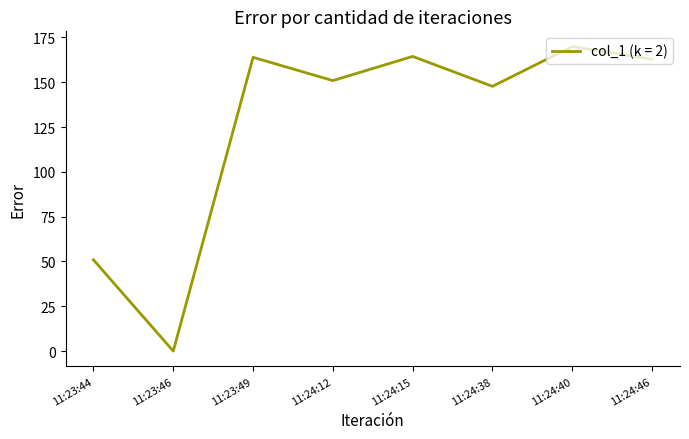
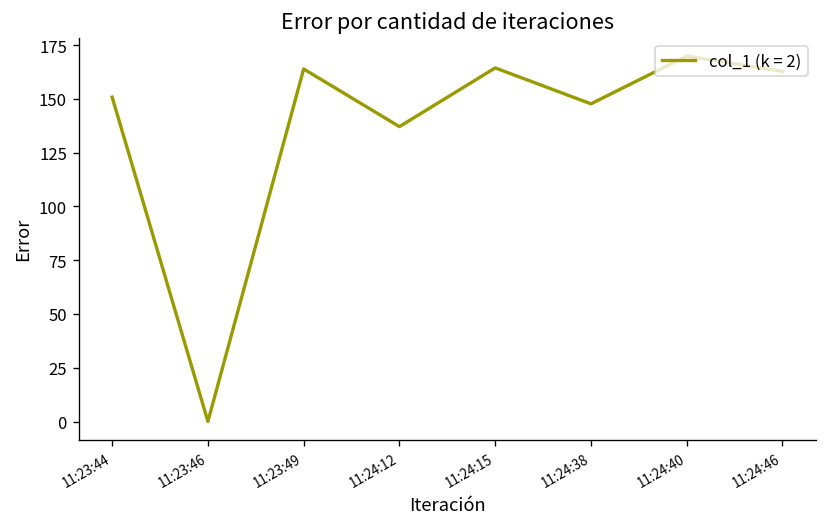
  {
-   "11:23:44": 51,
+   "11:23:44": 151,
    "11:23:46": 0,
    "11:23:49": 164,
-   "11:24:12": 151,
+   "11:24:12": 137,
    "11:24:15": 164,
    "11:24:38": 148
  }
